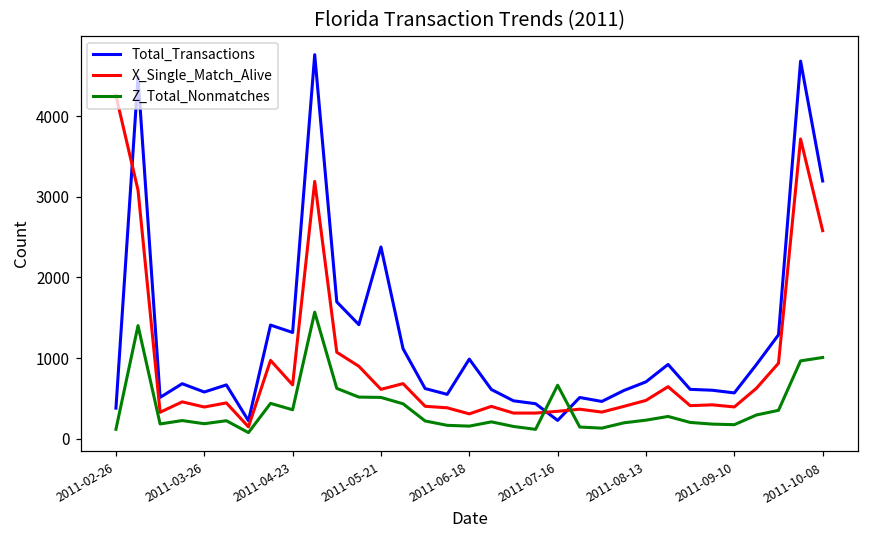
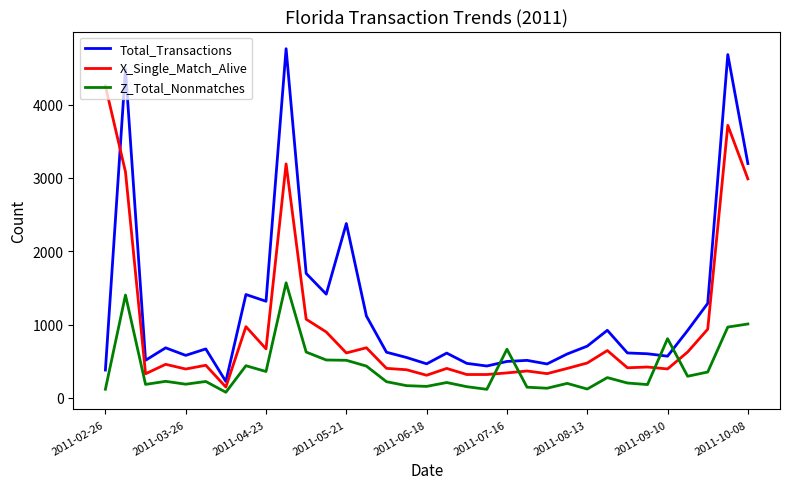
  {
    "Total_Transactions": {
      "2011-02-26": 400,
      "2011-03-26": 600,
      "2011-04-23": 1300,
      "2011-05-21": 2400,
-     "2011-06-18": 1000,
-     "2011-07-16": 200,
+     "2011-06-18": 500,
+     "2011-07-16": 500,
      "2011-08-13": 700,
      "2011-09-10": 600,
      "2011-10-08": 3200
    },
    "X_Single_Match_Alive": {
      "2011-03-26": 400,
      "2011-04-23": 700,
      "2011-05-21": 600,
      "2011-06-18": 300,
      "2011-07-16": 300,
      "2011-08-13": 500,
      "2011-09-10": 400,
-     "2011-10-08": 2600
+     "2011-10-08": 3000
    },
    "Z_Total_Nonmatches": {
      "2011-02-26": 100,
      "2011-03-26": 200,
      "2011-04-23": 400,
      "2011-05-21": 500,
      "2011-06-18": 200,
      "2011-07-16": 700,
-     "2011-08-13": 200,
-     "2011-09-10": 200,
+     "2011-08-13": 100,
+     "2011-09-10": 800,
      "2011-10-08": 1000
    }
  }
